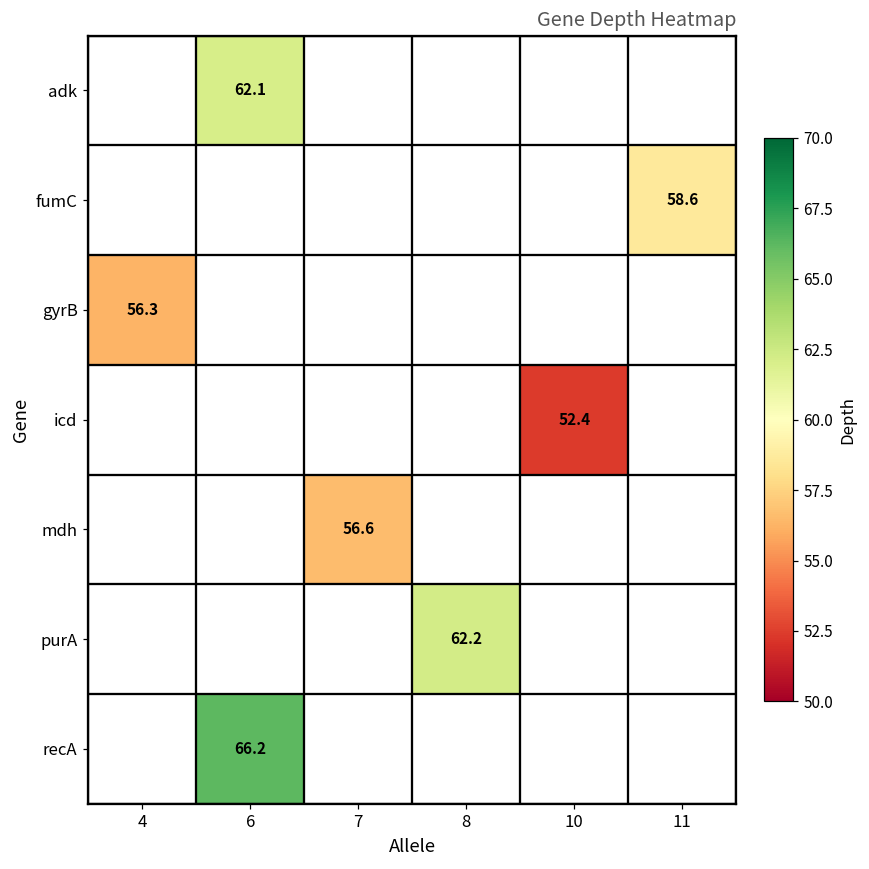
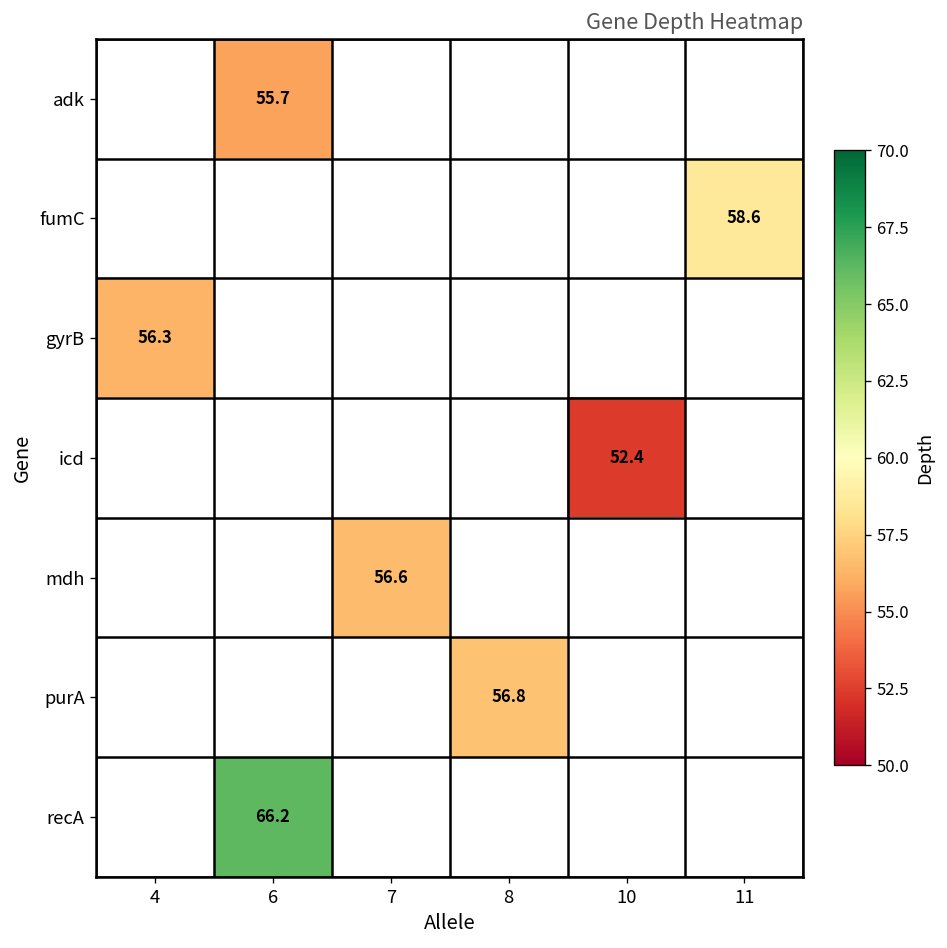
  {
    "adk": {
-     "6": 62.1
+     "6": 55.7
    },
    "fumC": {
      "11": 58.6
    },
    "gyrB": {
      "4": 56.3
    },
    "icd": {
      "10": 52.4
    },
    "mdh": {
      "7": 56.6
    },
    "purA": {
-     "8": 62.2
+     "8": 56.8
    },
    "recA": {
      "6": 66.2
    }
  }
